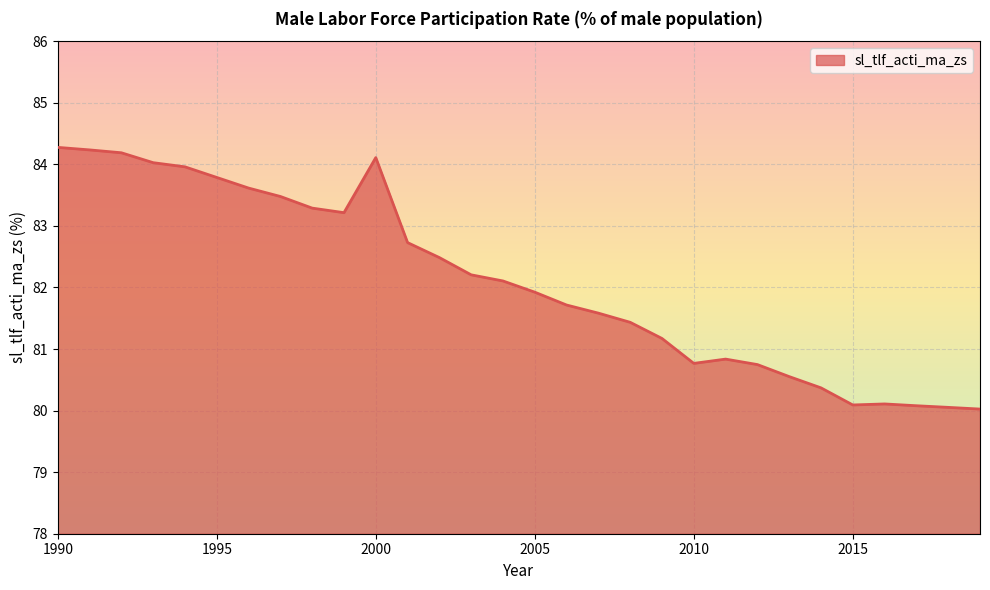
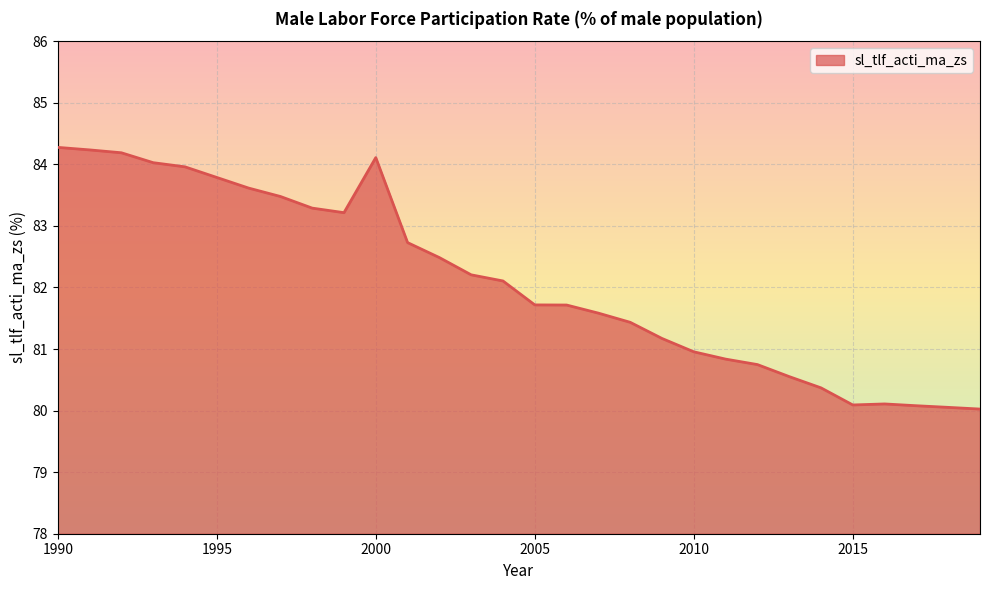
  {
    "1990": 84.3,
    "1995": 83.8,
    "2000": 84.1,
-   "2005": 81.9,
-   "2010": 80.8,
+   "2005": 81.7,
+   "2010": 81.0,
    "2015": 80.1
  }
